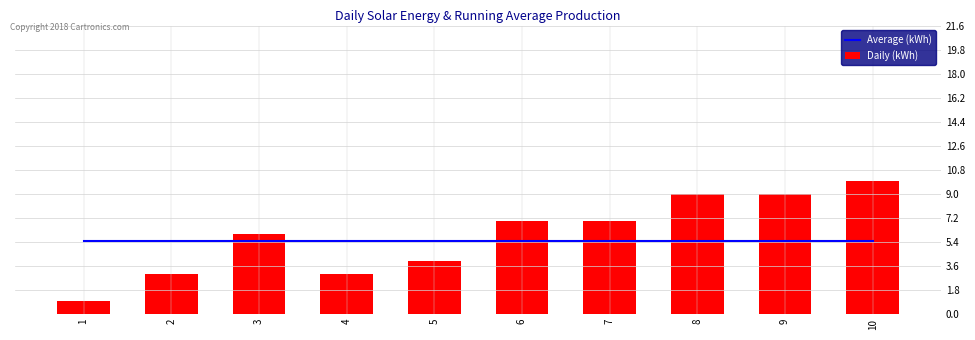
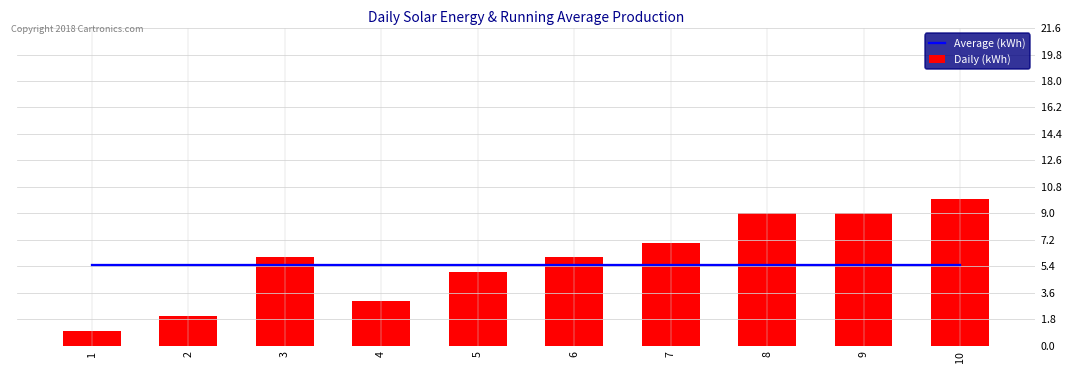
  {
    "Average (kWh)": {
      "1": 5.5,
      "2": 5.5,
      "3": 5.5,
      "4": 5.5,
      "5": 5.5,
      "6": 5.5,
      "7": 5.5,
      "8": 5.5,
      "9": 5.5,
      "10": 5.5
    },
    "Daily (kWh)": {
      "1": 1,
-     "2": 3,
+     "2": 2,
      "3": 6,
      "4": 3,
-     "5": 4,
-     "6": 7,
+     "5": 5,
+     "6": 6,
      "7": 7,
      "8": 9,
      "9": 9,
      "10": 10
    }
  }
